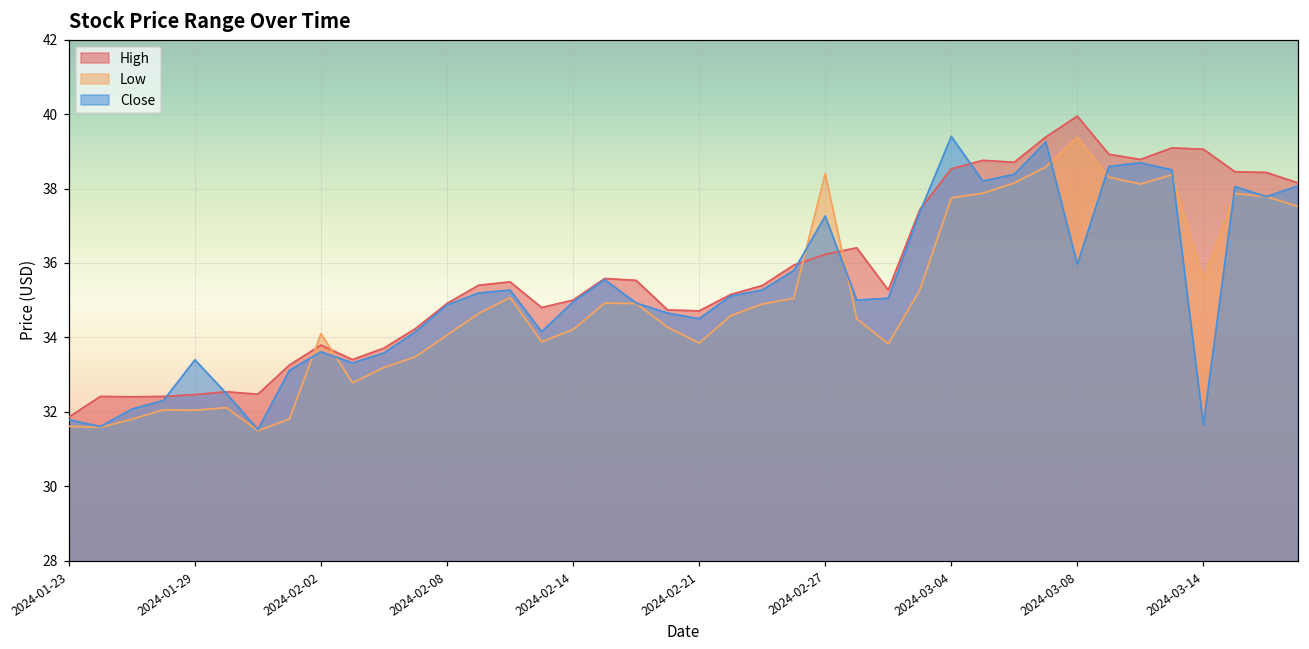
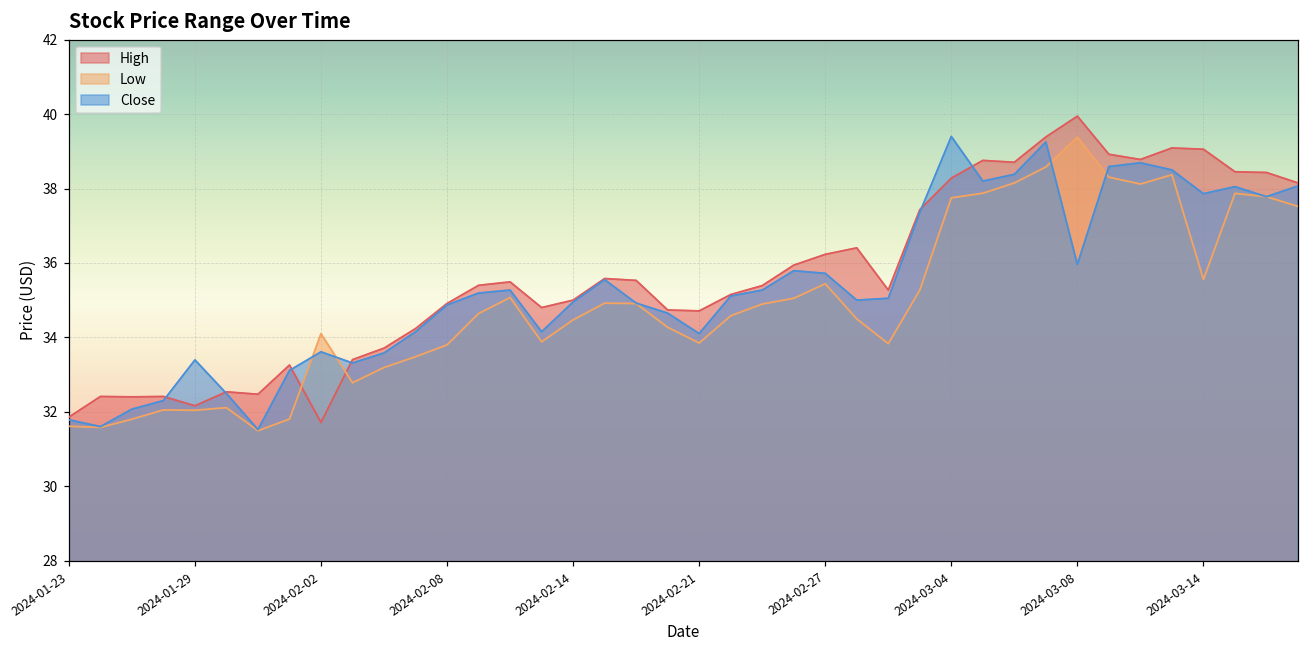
  {
    "High": {
-     "2024-01-29": 32.5,
-     "2024-02-02": 33.8,
+     "2024-01-29": 32.2,
+     "2024-02-02": 31.7,
      "2024-02-21": 34.7,
      "2024-02-27": 36.2,
-     "2024-03-04": 38.5,
+     "2024-03-04": 38.3,
      "2024-03-08": 39.9,
      "2024-03-14": 39.1
    },
    "Low": {
      "2024-01-23": 31.6,
      "2024-01-29": 32.0,
      "2024-02-02": 34.1,
-     "2024-02-08": 34.1,
-     "2024-02-14": 34.2,
+     "2024-02-08": 33.8,
+     "2024-02-14": 34.5,
      "2024-02-21": 33.8,
-     "2024-02-27": 38.4,
+     "2024-02-27": 35.4,
      "2024-03-04": 37.8,
      "2024-03-08": 39.4,
      "2024-03-14": 35.6
    },
    "Close": {
      "2024-01-29": 33.4,
      "2024-02-02": 33.6,
-     "2024-02-21": 34.5,
-     "2024-02-27": 37.3,
+     "2024-02-21": 34.1,
+     "2024-02-27": 35.7,
      "2024-03-04": 39.4,
      "2024-03-08": 36.0,
-     "2024-03-14": 31.6
+     "2024-03-14": 37.9
    }
  }
